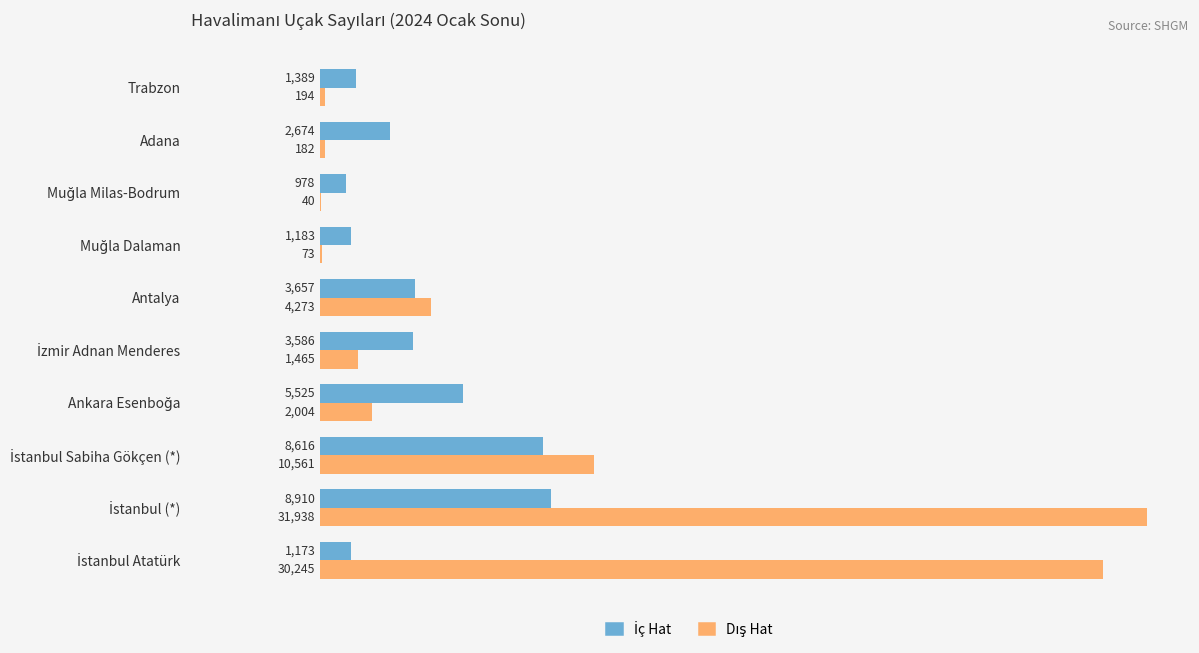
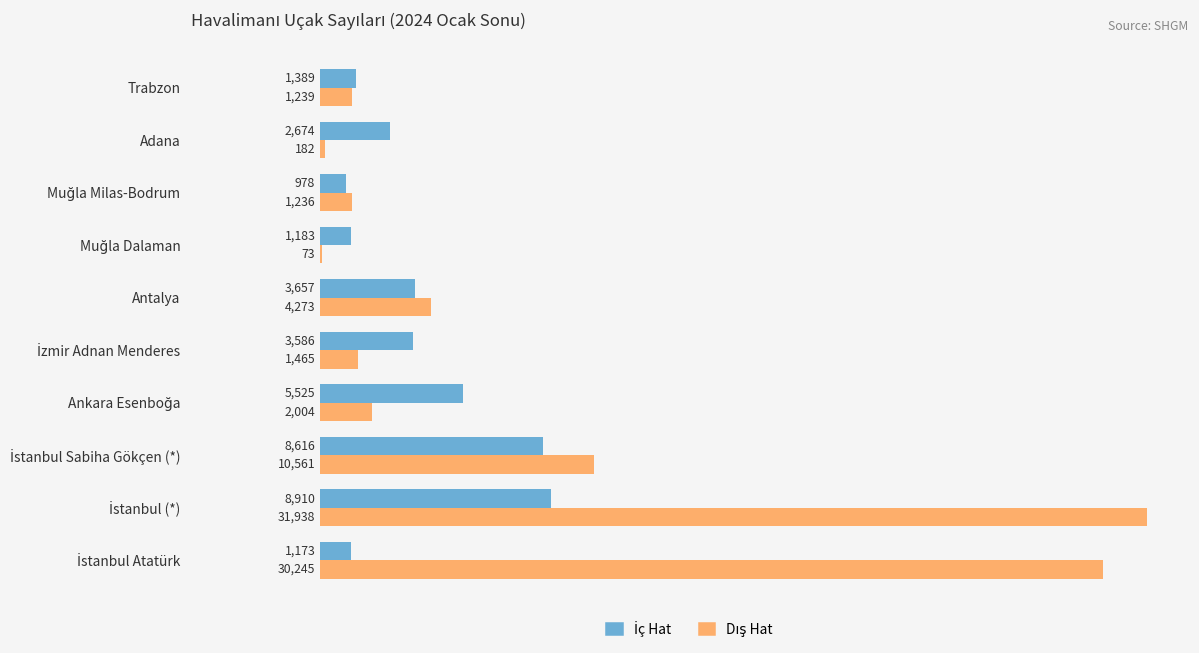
  {
    "Dış Hat": {
-     "Trabzon": "194",
+     "Trabzon": "1,239",
      "Adana": "182",
-     "Muğla Milas-Bodrum": "40",
+     "Muğla Milas-Bodrum": "1,236",
      "Muğla Dalaman": "73"
    }
  }
